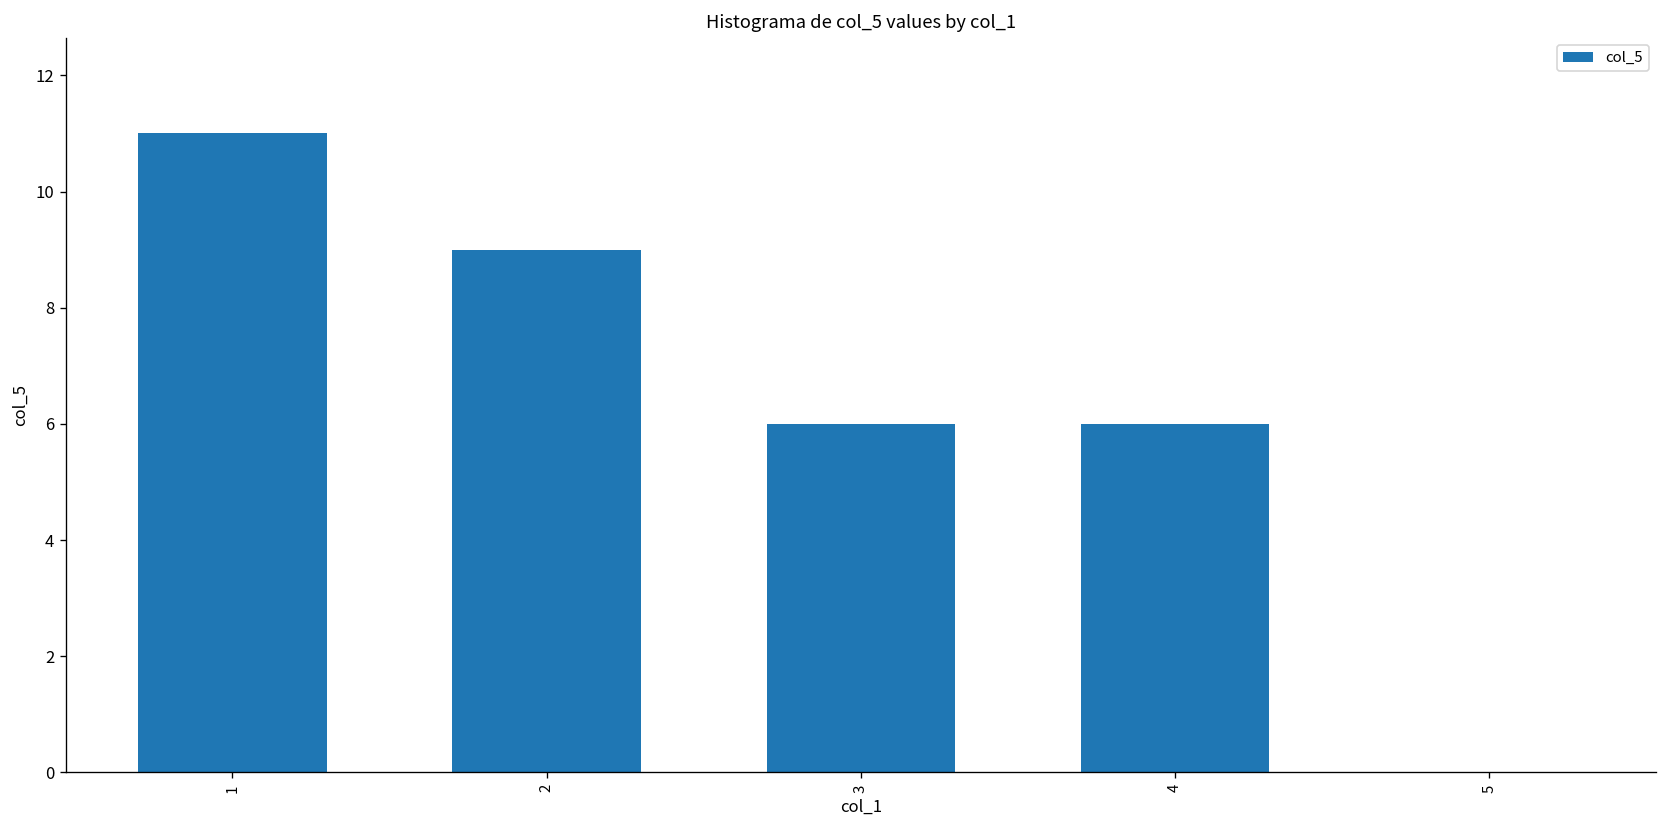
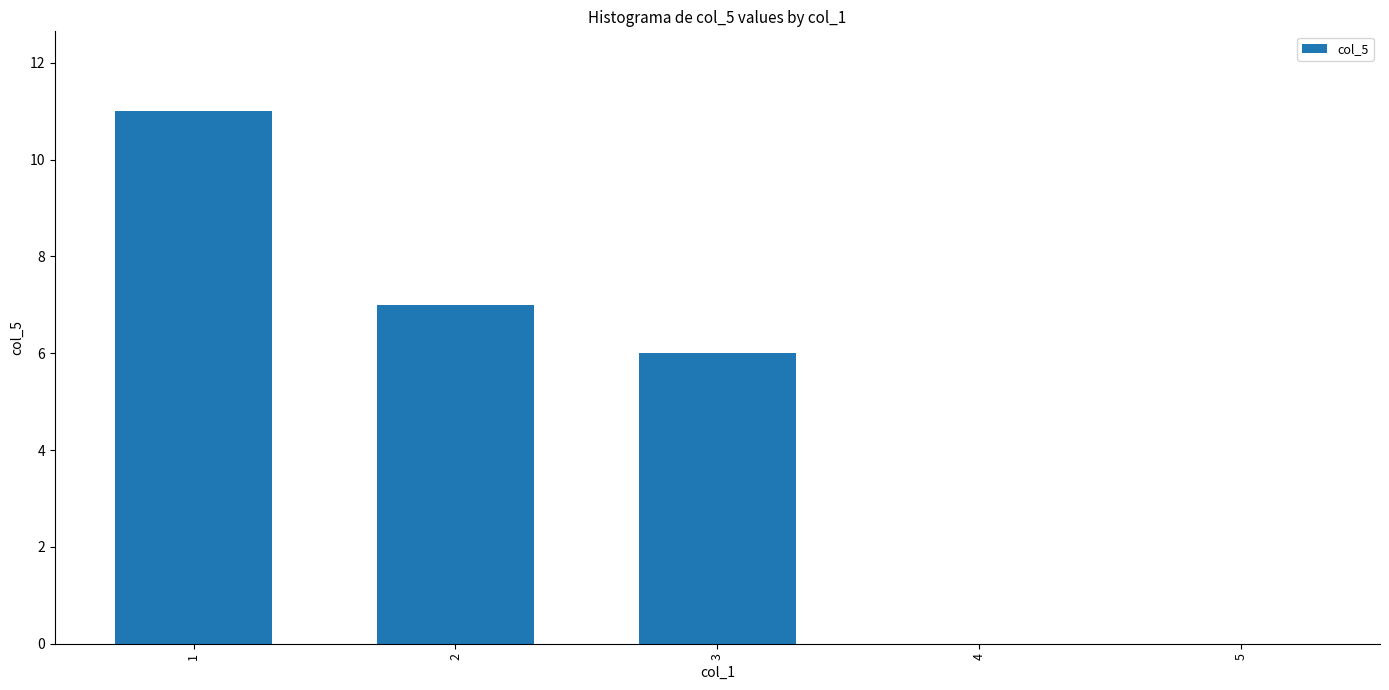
  {
    "1": 11,
-   "2": 9,
+   "2": 7,
    "3": 6,
-   "4": 6,
+   "4": 0,
    "5": 0
  }
